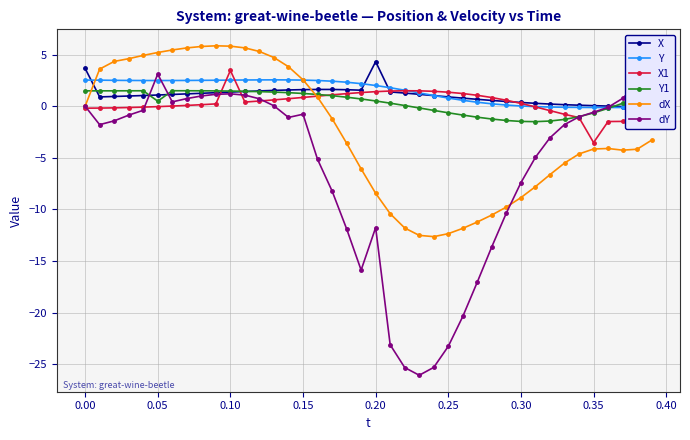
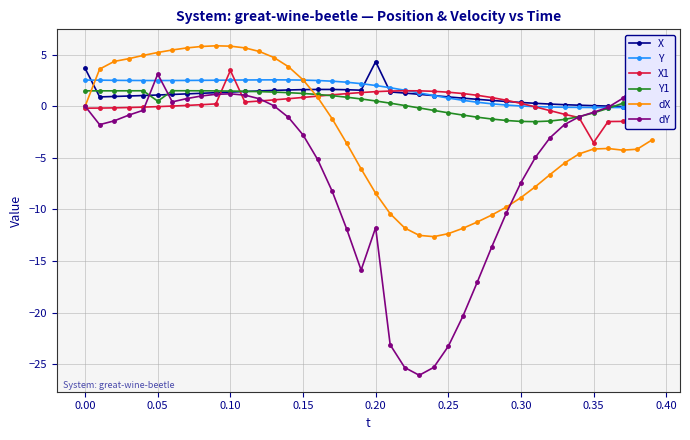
  {
    "X": {
      "0.00": 3.7,
      "0.05": 1.1,
      "0.15": 1.6,
      "0.20": 4.3
    },
    "Y": {
      "0.00": 2.5,
      "0.05": 2.5,
      "0.10": 2.5,
      "0.20": 2.0,
      "0.30": 0.0
    },
    "X1": {
      "0.05": 0.0,
      "0.10": 3.5,
      "0.15": 0.9,
      "0.20": 1.4,
      "0.25": 1.4,
      "0.35": -3.5
    },
    "Y1": {
      "0.00": 1.5,
      "0.05": 0.5,
      "0.15": 1.2,
      "0.20": 0.5,
      "0.25": -0.6,
      "0.30": -1.5
    },
    "dX": {
      "0.05": 5.2,
      "0.10": 5.8,
      "0.20": -8.4,
      "0.25": -12.4,
      "0.30": -8.9,
      "0.35": -4.1
    },
    "dY": {
      "0.05": 3.1,
-     "0.15": -0.8,
+     "0.15": -2.8,
      "0.20": -11.8,
      "0.25": -23.3,
      "0.30": -7.4
    }
  }
